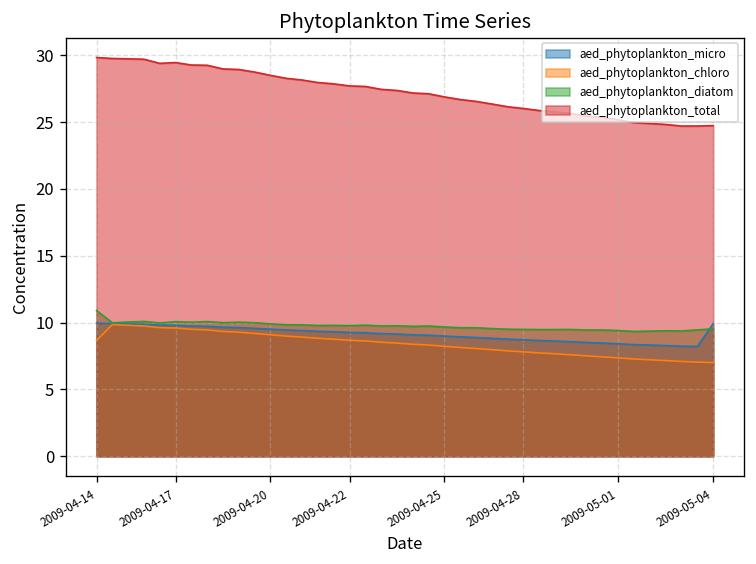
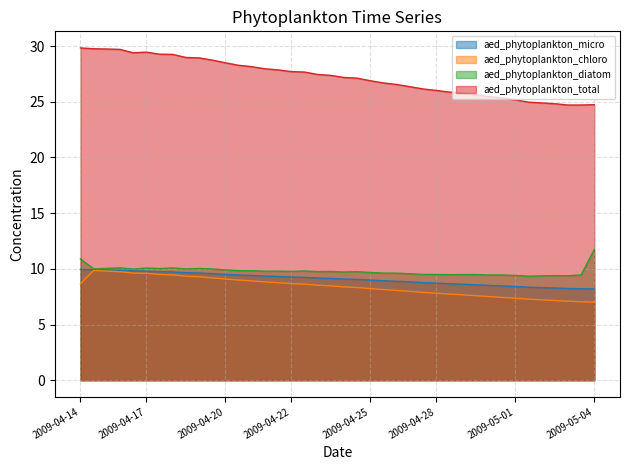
  {
    "aed_phytoplankton_micro": {
      "2009-04-14": 10.0,
-     "2009-05-04": 9.9
+     "2009-05-04": 8.2
    },
    "aed_phytoplankton_chloro": {
      "2009-04-14": 8.7,
      "2009-05-04": 7.0
    },
    "aed_phytoplankton_diatom": {
      "2009-04-14": 10.9,
-     "2009-05-04": 9.5
+     "2009-05-04": 11.7
    },
    "aed_phytoplankton_total": {
      "2009-04-14": 29.8,
      "2009-05-04": 24.7
    }
  }
